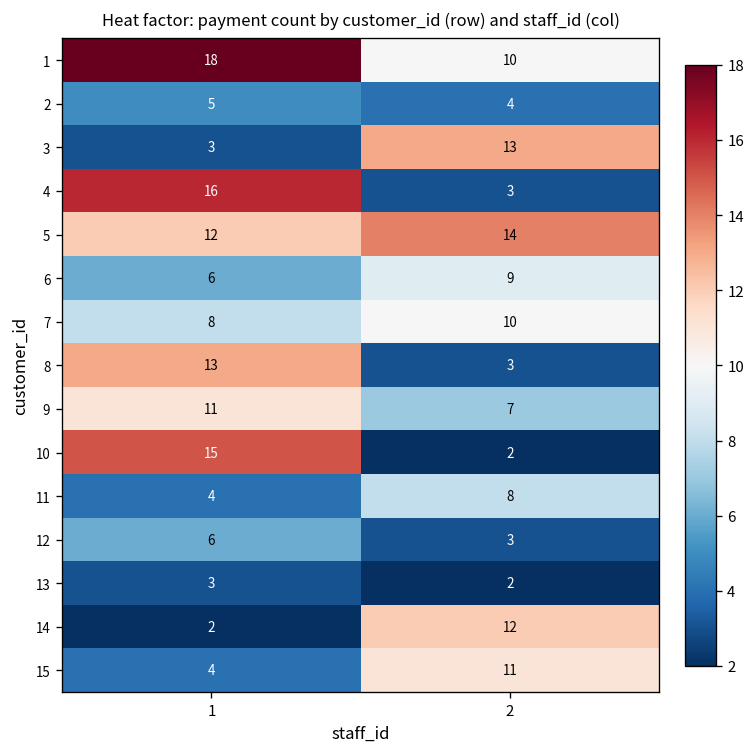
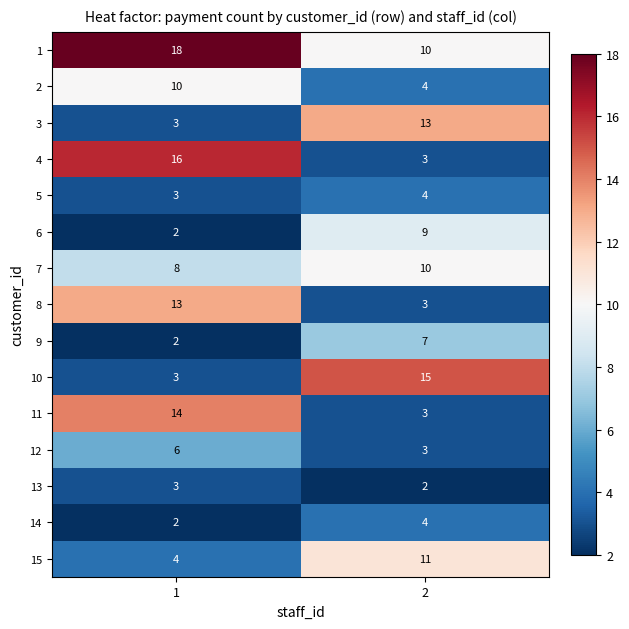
  {
    "1": {
      "1": 18,
      "2": 10
    },
    "2": {
-     "1": 5,
+     "1": 10,
      "2": 4
    },
    "3": {
      "1": 3,
      "2": 13
    },
    "4": {
      "1": 16,
      "2": 3
    },
    "5": {
-     "1": 12,
-     "2": 14
+     "1": 3,
+     "2": 4
    },
    "6": {
-     "1": 6,
+     "1": 2,
      "2": 9
    },
    "7": {
      "1": 8,
      "2": 10
    },
    "8": {
      "1": 13,
      "2": 3
    },
    "9": {
-     "1": 11,
+     "1": 2,
      "2": 7
    },
    "10": {
-     "1": 15,
-     "2": 2
+     "1": 3,
+     "2": 15
    },
    "11": {
-     "1": 4,
-     "2": 8
+     "1": 14,
+     "2": 3
    },
    "12": {
      "1": 6,
      "2": 3
    },
    "13": {
      "1": 3,
      "2": 2
    },
    "14": {
      "1": 2,
-     "2": 12
+     "2": 4
    },
    "15": {
      "1": 4,
      "2": 11
    }
  }
